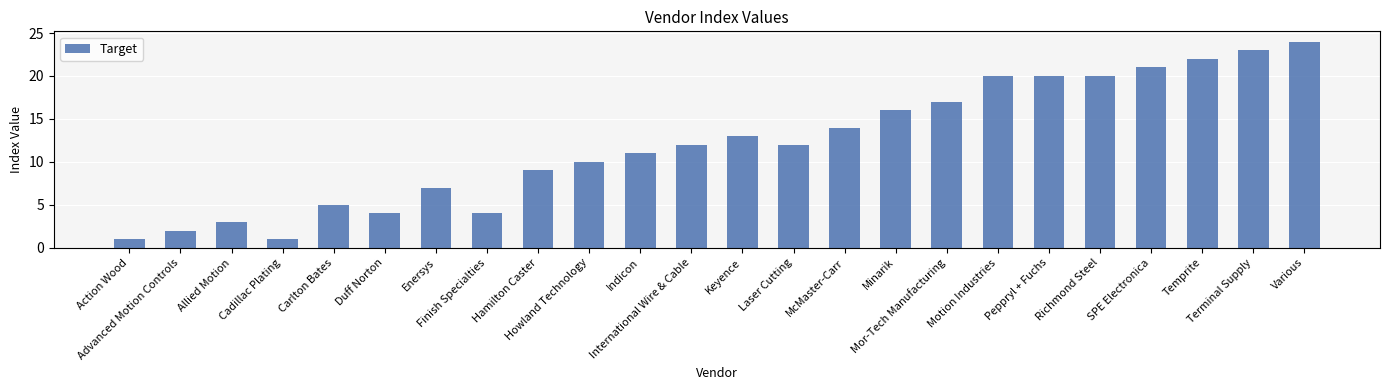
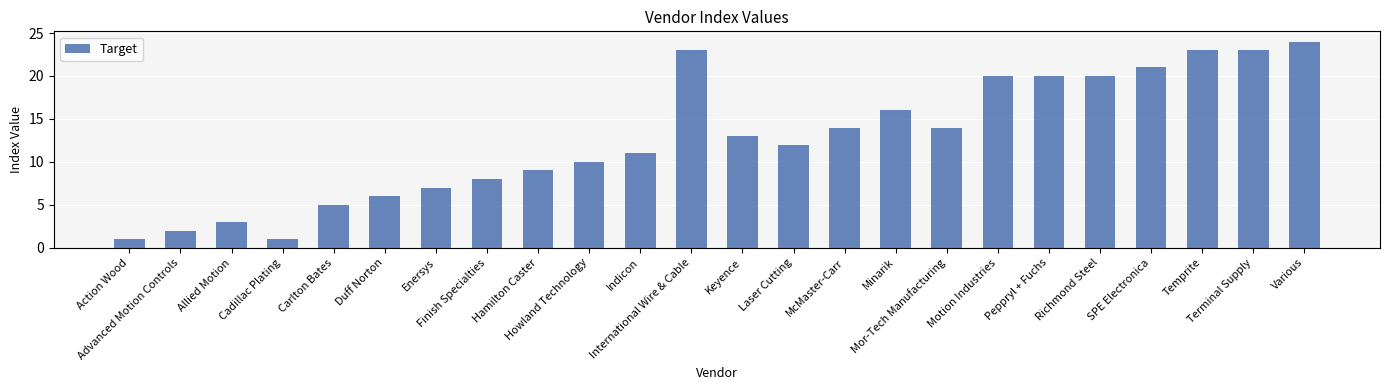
  {
    "Action Wood": 1,
    "Advanced Motion Controls": 2,
    "Allied Motion": 3,
    "Cadillac Plating": 1,
    "Carlton Bates": 5,
-   "Duff Norton": 4,
+   "Duff Norton": 6,
    "Enersys": 7,
-   "Finish Specialties": 4,
+   "Finish Specialties": 8,
    "Hamilton Caster": 9,
    "Howland Technology": 10,
    "Indicon": 11,
-   "International Wire & Cable": 12,
+   "International Wire & Cable": 23,
    "Keyence": 13,
    "Laser Cutting": 12,
    "McMaster-Carr": 14,
    "Minarik": 16,
-   "Mor-Tech Manufacturing": 17,
+   "Mor-Tech Manufacturing": 14,
    "Motion Industries": 20,
    "Peppryl + Fuchs": 20,
    "Richmond Steel": 20,
    "SPE Electronica": 21,
-   "Temprite": 22,
+   "Temprite": 23,
    "Terminal Supply": 23,
    "Various": 24
  }
